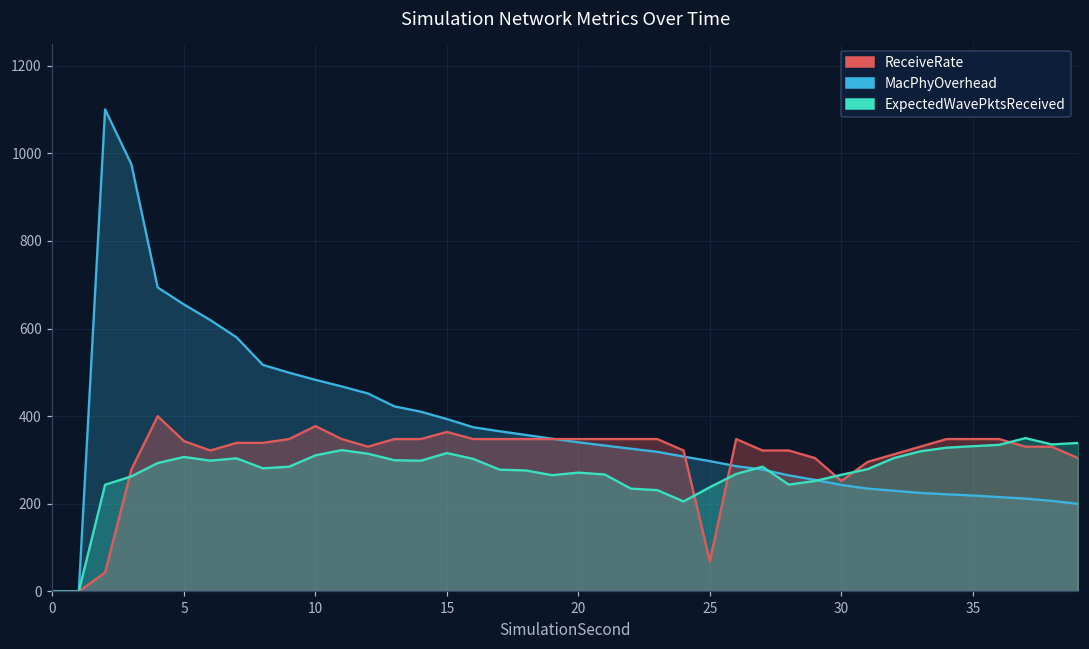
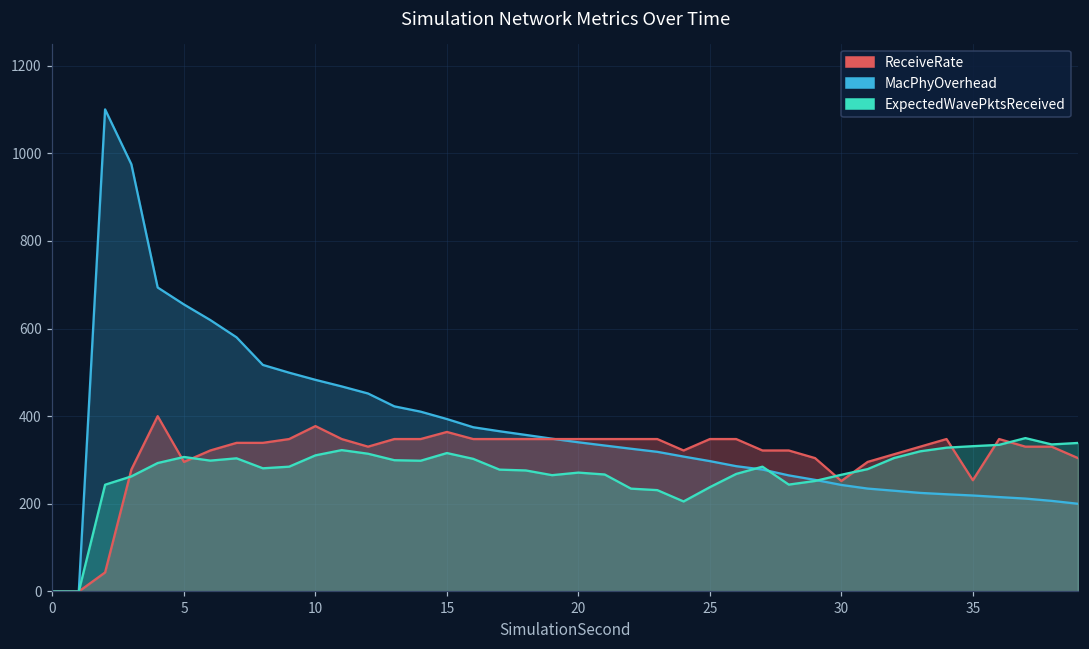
  {
    "ReceiveRate": {
-     "5": 340,
+     "5": 300,
      "10": 380,
      "15": 360,
      "20": 350,
-     "25": 70,
+     "25": 350,
      "30": 250,
-     "35": 350
+     "35": 250
    }
  }
